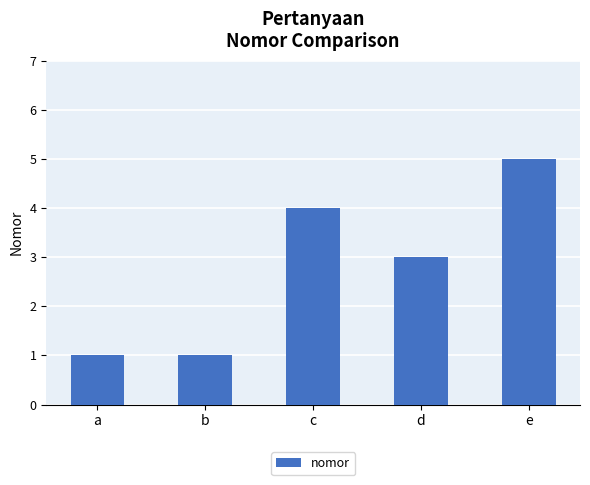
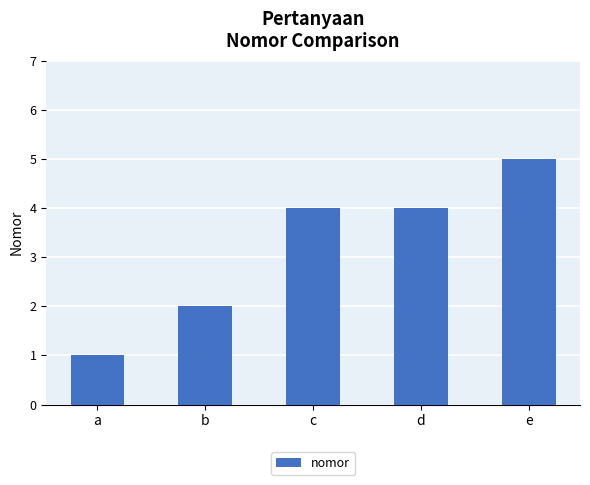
  {
    "a": 1,
-   "b": 1,
+   "b": 2,
    "c": 4,
-   "d": 3,
+   "d": 4,
    "e": 5
  }
